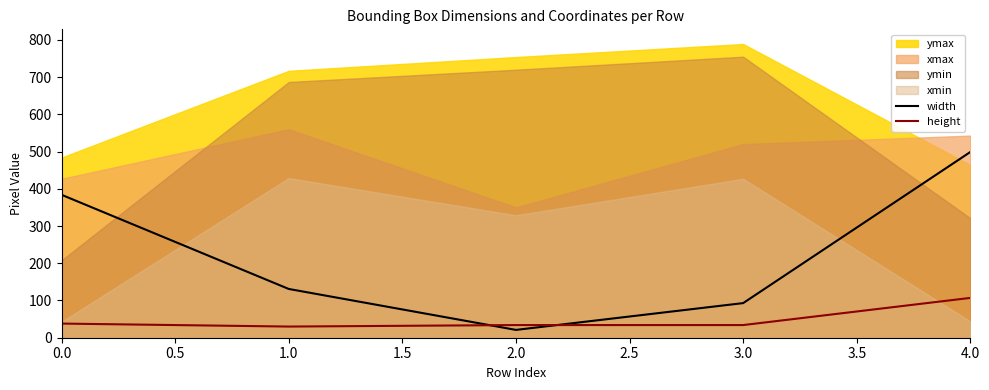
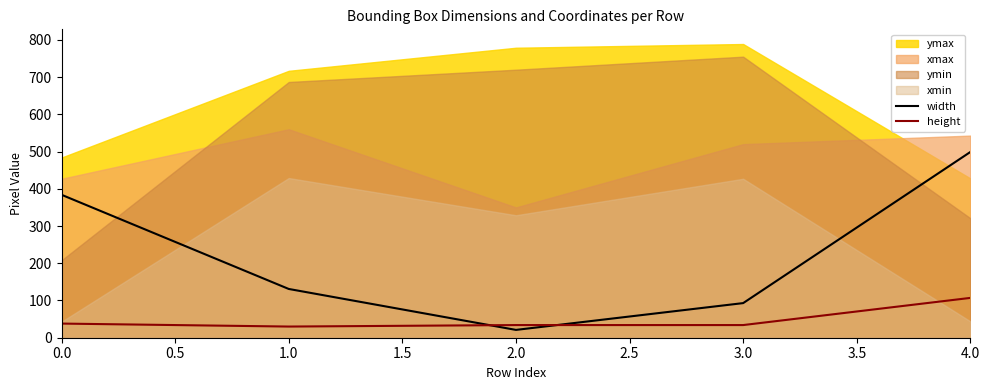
  {
    "width": {
      "0.0": 380,
      "1.0": 130,
      "2.0": 20,
      "3.0": 90,
      "4.0": 500
    },
    "ymax": {
      "0.0": 480,
      "1.0": 720,
-     "2.0": 750,
+     "2.0": 780,
      "3.0": 790,
-     "4.0": 460
+     "4.0": 430
    },
    "height": {
      "1.0": 30,
      "2.0": 30,
      "3.0": 30,
      "4.0": 110
    }
  }
